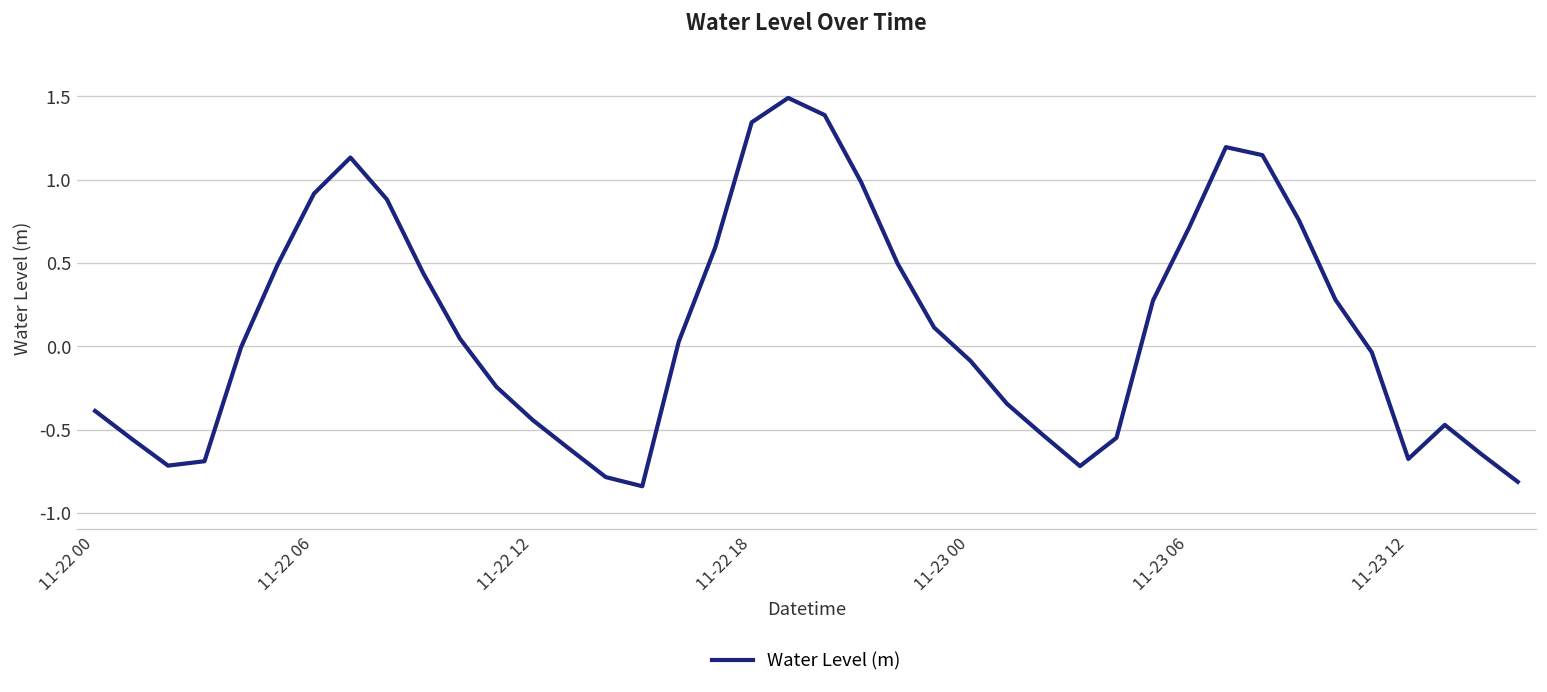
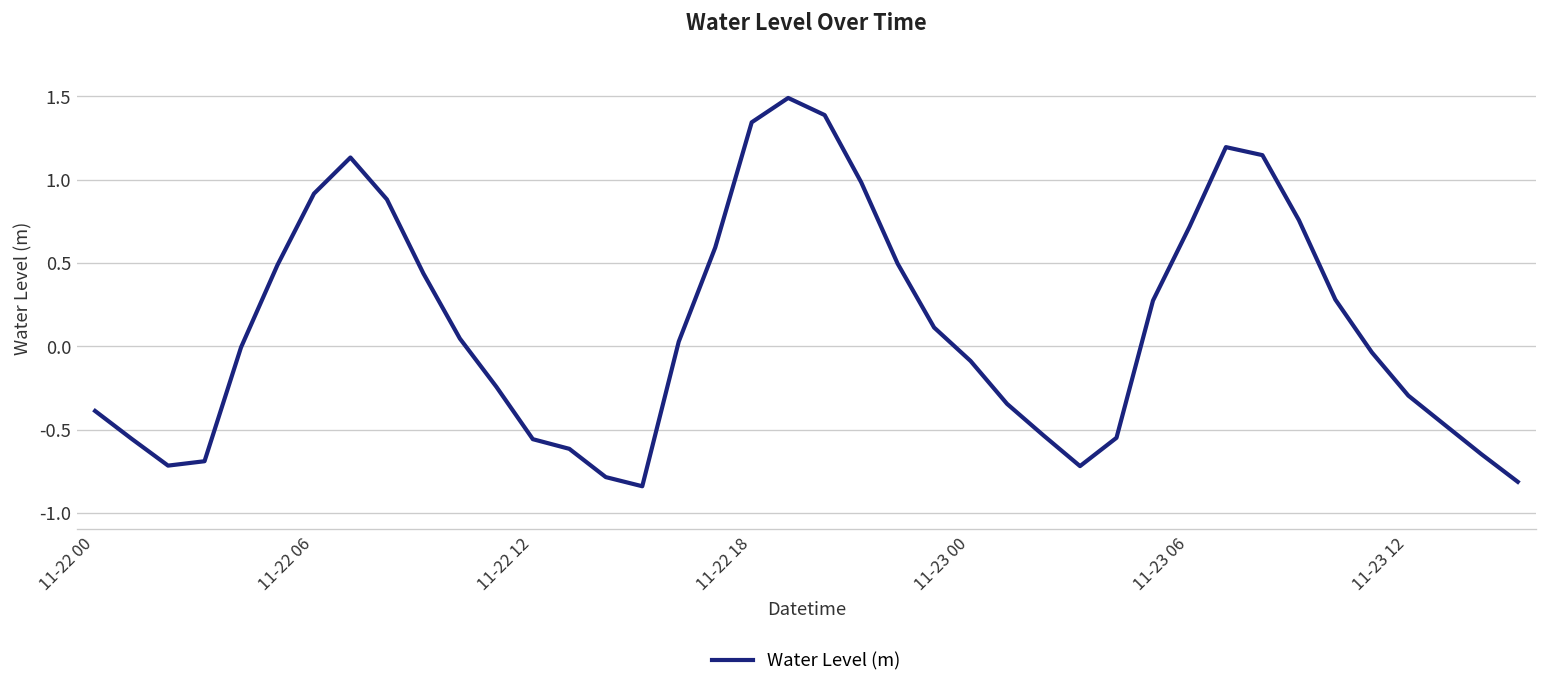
  {
    "11-22 00": -0.39,
    "11-22 06": 0.92,
-   "11-22 12": -0.44,
+   "11-22 12": -0.56,
    "11-22 18": 1.34,
    "11-23 00": -0.09,
    "11-23 06": 0.72,
-   "11-23 12": -0.68
+   "11-23 12": -0.30
  }
